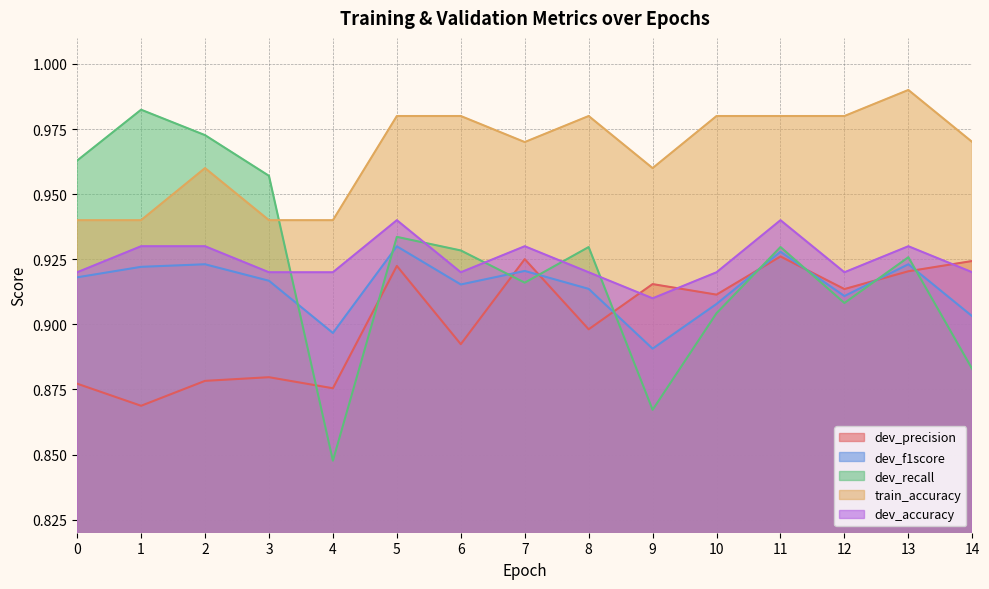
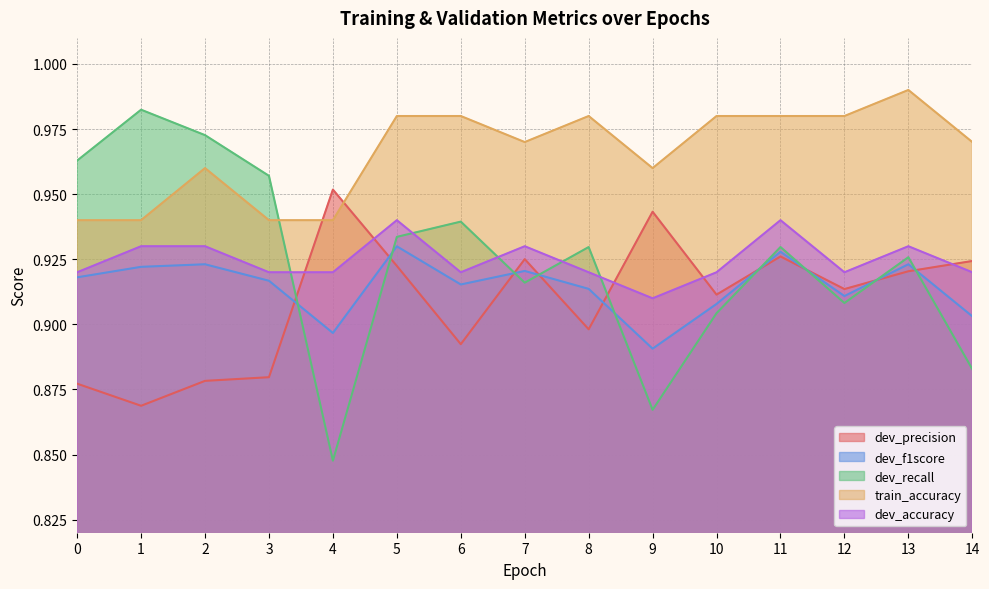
  {
    "dev_precision": {
      "0": 0.877,
      "1": 0.869,
      "2": 0.878,
      "3": 0.880,
-     "4": 0.875,
+     "4": 0.952,
      "5": 0.922,
      "6": 0.892,
      "7": 0.925,
      "8": 0.898,
-     "9": 0.915,
+     "9": 0.943,
      "10": 0.911,
      "11": 0.926,
      "12": 0.914,
      "13": 0.920,
      "14": 0.924
    },
    "dev_f1score": {
      "0": 0.918,
      "1": 0.922,
      "2": 0.923,
      "3": 0.917,
      "4": 0.897,
      "5": 0.930,
      "6": 0.915,
      "7": 0.921,
      "8": 0.914,
      "9": 0.891,
      "10": 0.908,
      "11": 0.928,
      "12": 0.911,
      "13": 0.923,
      "14": 0.903
    },
    "dev_recall": {
      "0": 0.963,
      "1": 0.982,
      "2": 0.973,
      "3": 0.957,
      "4": 0.848,
      "5": 0.934,
-     "6": 0.928,
+     "6": 0.939,
      "7": 0.916,
      "8": 0.930,
      "9": 0.867,
      "10": 0.904,
      "11": 0.930,
      "12": 0.908,
      "13": 0.926,
      "14": 0.883
    },
    "train_accuracy": {
      "0": 0.940,
      "1": 0.940,
      "2": 0.960,
      "3": 0.940,
      "4": 0.940,
      "5": 0.980,
      "6": 0.980,
      "7": 0.970,
      "8": 0.980,
      "9": 0.960,
      "10": 0.980,
      "11": 0.980,
      "12": 0.980,
      "13": 0.990,
      "14": 0.970
    },
    "dev_accuracy": {
      "0": 0.920,
      "1": 0.930,
      "2": 0.930,
      "3": 0.920,
      "4": 0.920,
      "5": 0.940,
      "6": 0.920,
      "7": 0.930,
      "8": 0.920,
      "9": 0.910,
      "10": 0.920,
      "11": 0.940,
      "12": 0.920,
      "13": 0.930,
      "14": 0.920
    }
  }
